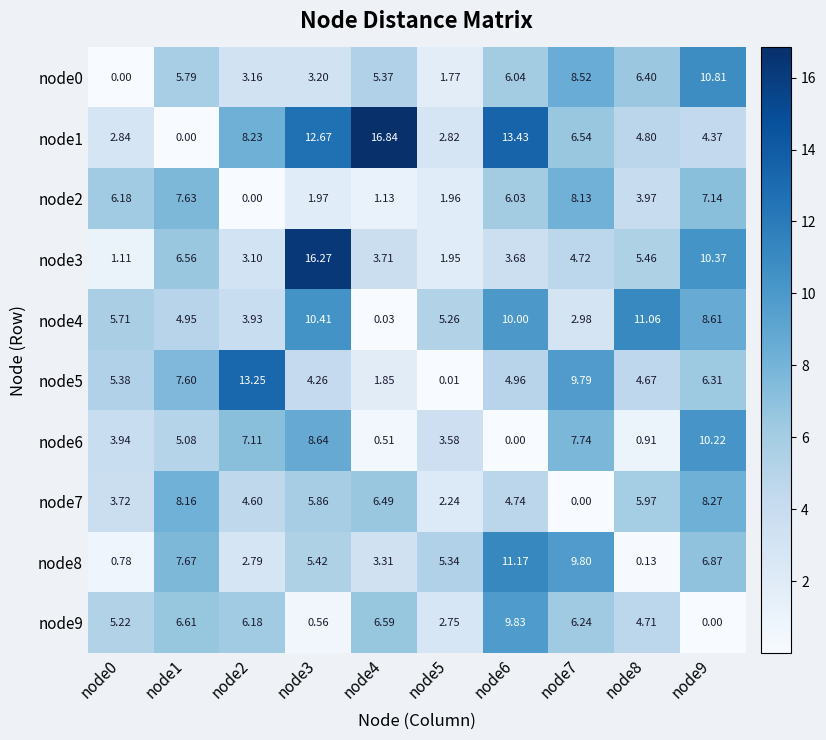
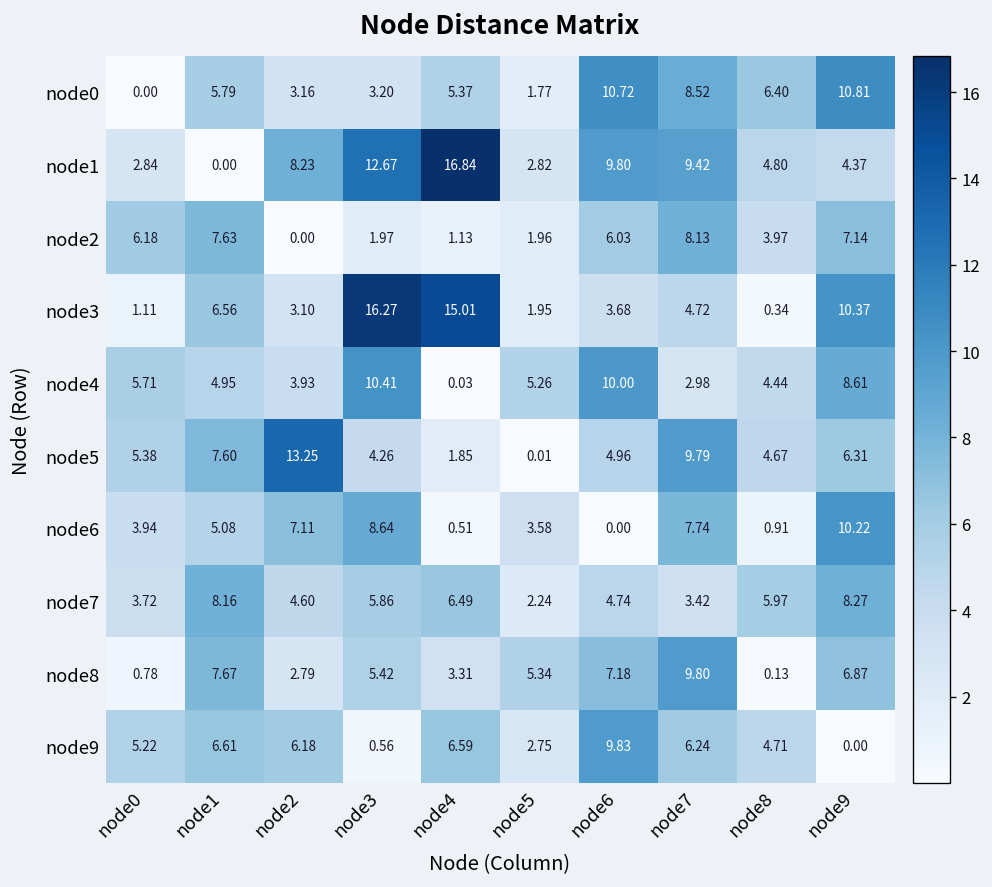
  {
    "node0": {
      "node0": 0.00,
      "node1": 5.79,
      "node2": 3.16,
      "node3": 3.20,
      "node4": 5.37,
      "node5": 1.77,
-     "node6": 6.04,
+     "node6": 10.72,
      "node7": 8.52,
      "node8": 6.40,
      "node9": 10.81
    },
    "node1": {
      "node0": 2.84,
      "node1": 0.00,
      "node2": 8.23,
      "node3": 12.67,
      "node4": 16.84,
      "node5": 2.82,
-     "node6": 13.43,
-     "node7": 6.54,
+     "node6": 9.80,
+     "node7": 9.42,
      "node8": 4.80,
      "node9": 4.37
    },
    "node2": {
      "node0": 6.18,
      "node1": 7.63,
      "node2": 0.00,
      "node3": 1.97,
      "node4": 1.13,
      "node5": 1.96,
      "node6": 6.03,
      "node7": 8.13,
      "node8": 3.97,
      "node9": 7.14
    },
    "node3": {
      "node0": 1.11,
      "node1": 6.56,
      "node2": 3.10,
      "node3": 16.27,
-     "node4": 3.71,
+     "node4": 15.01,
      "node5": 1.95,
      "node6": 3.68,
      "node7": 4.72,
-     "node8": 5.46,
+     "node8": 0.34,
      "node9": 10.37
    },
    "node4": {
      "node0": 5.71,
      "node1": 4.95,
      "node2": 3.93,
      "node3": 10.41,
      "node4": 0.03,
      "node5": 5.26,
      "node6": 10.00,
      "node7": 2.98,
-     "node8": 11.06,
+     "node8": 4.44,
      "node9": 8.61
    },
    "node5": {
      "node0": 5.38,
      "node1": 7.60,
      "node2": 13.25,
      "node3": 4.26,
      "node4": 1.85,
      "node5": 0.01,
      "node6": 4.96,
      "node7": 9.79,
      "node8": 4.67,
      "node9": 6.31
    },
    "node6": {
      "node0": 3.94,
      "node1": 5.08,
      "node2": 7.11,
      "node3": 8.64,
      "node4": 0.51,
      "node5": 3.58,
      "node6": 0.00,
      "node7": 7.74,
      "node8": 0.91,
      "node9": 10.22
    },
    "node7": {
      "node0": 3.72,
      "node1": 8.16,
      "node2": 4.60,
      "node3": 5.86,
      "node4": 6.49,
      "node5": 2.24,
      "node6": 4.74,
-     "node7": 0.00,
+     "node7": 3.42,
      "node8": 5.97,
      "node9": 8.27
    },
    "node8": {
      "node0": 0.78,
      "node1": 7.67,
      "node2": 2.79,
      "node3": 5.42,
      "node4": 3.31,
      "node5": 5.34,
-     "node6": 11.17,
+     "node6": 7.18,
      "node7": 9.80,
      "node8": 0.13,
      "node9": 6.87
    },
    "node9": {
      "node0": 5.22,
      "node1": 6.61,
      "node2": 6.18,
      "node3": 0.56,
      "node4": 6.59,
      "node5": 2.75,
      "node6": 9.83,
      "node7": 6.24,
      "node8": 4.71,
      "node9": 0.00
    }
  }
